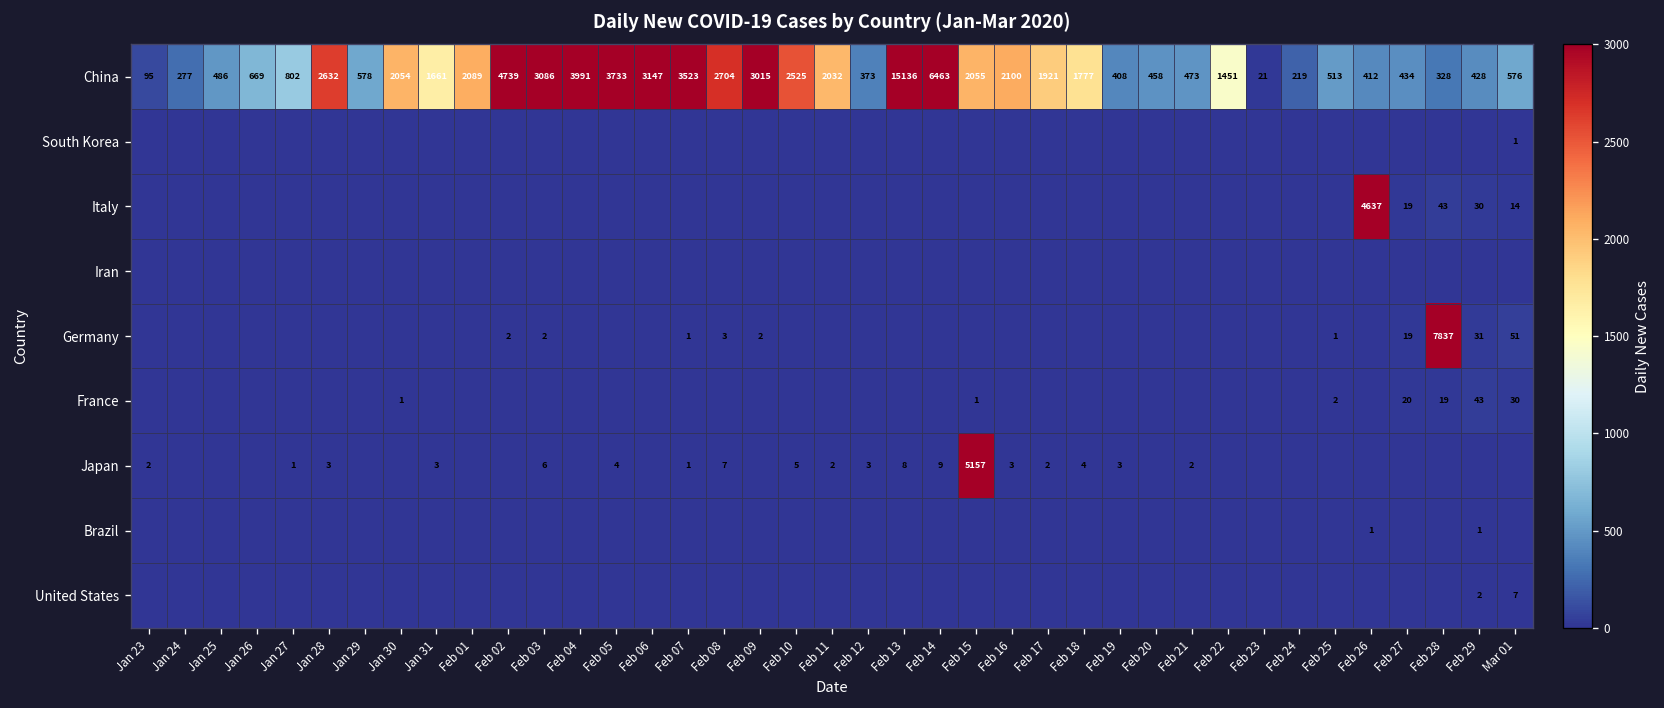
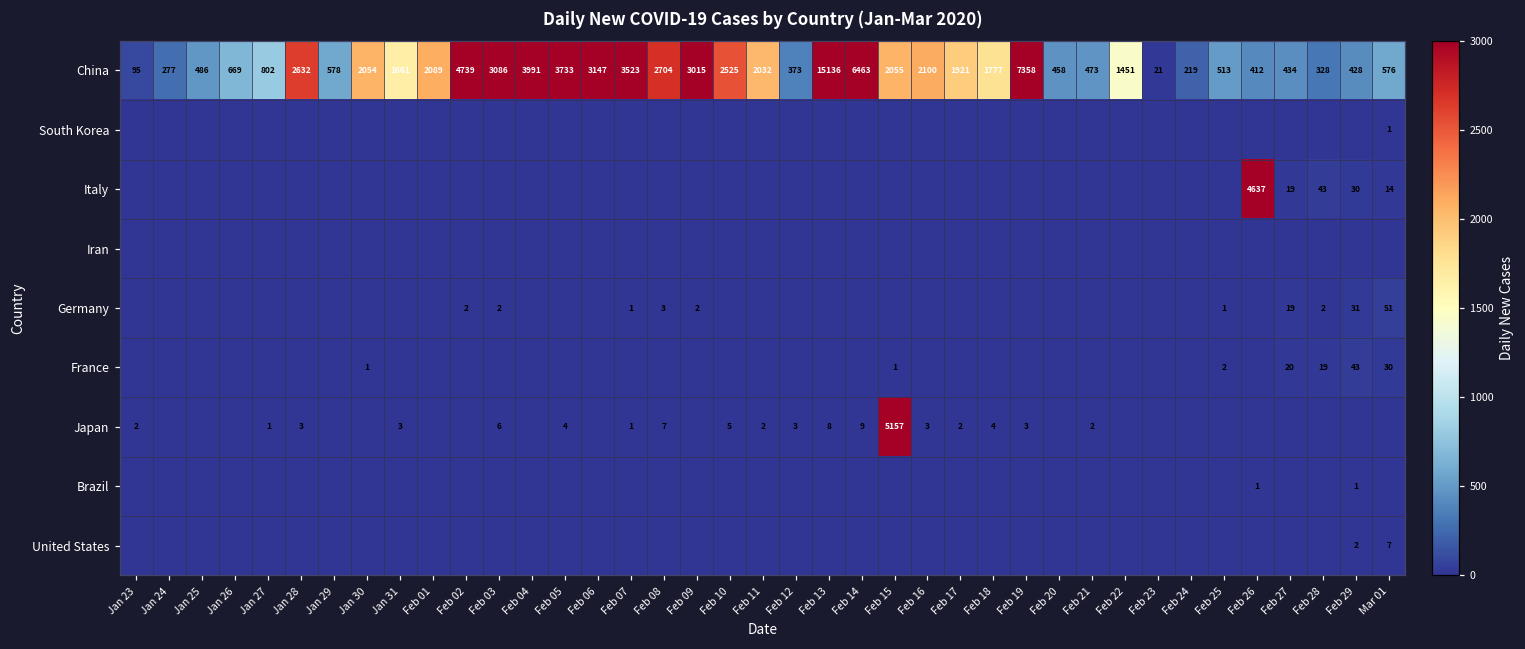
  {
    "China": {
      "Jan 23": 95,
      "Jan 24": 277,
      "Jan 25": 486,
      "Jan 26": 669,
      "Jan 27": 802,
      "Jan 28": 2632,
      "Jan 29": 578,
      "Jan 30": 2054,
      "Jan 31": 1661,
      "Feb 01": 2089,
      "Feb 02": 4739,
      "Feb 03": 3086,
      "Feb 04": 3991,
      "Feb 05": 3733,
      "Feb 06": 3147,
      "Feb 07": 3523,
      "Feb 08": 2704,
      "Feb 09": 3015,
      "Feb 10": 2525,
      "Feb 11": 2032,
      "Feb 12": 373,
      "Feb 13": 15136,
      "Feb 14": 6463,
      "Feb 15": 2055,
      "Feb 16": 2100,
      "Feb 17": 1921,
      "Feb 18": 1777,
-     "Feb 19": 408,
+     "Feb 19": 7358,
      "Feb 20": 458,
      "Feb 21": 473,
      "Feb 22": 1451,
      "Feb 23": 21,
      "Feb 24": 219,
      "Feb 25": 513,
      "Feb 26": 412,
      "Feb 27": 434,
      "Feb 28": 328,
      "Feb 29": 428,
      "Mar 01": 576
    },
    "South Korea": {
      "Mar 01": 1
    },
    "Italy": {
      "Feb 26": 4637,
      "Feb 27": 19,
      "Feb 28": 43,
      "Feb 29": 30,
      "Mar 01": 14
    },
    "Germany": {
      "Feb 02": 2,
      "Feb 03": 2,
      "Feb 07": 1,
      "Feb 08": 3,
      "Feb 09": 2,
      "Feb 25": 1,
      "Feb 27": 19,
-     "Feb 28": 7837,
+     "Feb 28": 2,
      "Feb 29": 31,
      "Mar 01": 51
    },
    "France": {
      "Jan 30": 1,
      "Feb 15": 1,
      "Feb 25": 2,
      "Feb 27": 20,
      "Feb 28": 19,
      "Feb 29": 43,
      "Mar 01": 30
    },
    "Japan": {
      "Jan 23": 2,
      "Jan 27": 1,
      "Jan 28": 3,
      "Jan 31": 3,
      "Feb 03": 6,
      "Feb 05": 4,
      "Feb 07": 1,
      "Feb 08": 7,
      "Feb 10": 5,
      "Feb 11": 2,
      "Feb 12": 3,
      "Feb 13": 8,
      "Feb 14": 9,
      "Feb 15": 5157,
      "Feb 16": 3,
      "Feb 17": 2,
      "Feb 18": 4,
      "Feb 19": 3,
      "Feb 21": 2
    },
    "Brazil": {
      "Feb 26": 1,
      "Feb 29": 1
    },
    "United States": {
      "Feb 29": 2,
      "Mar 01": 7
    }
  }
